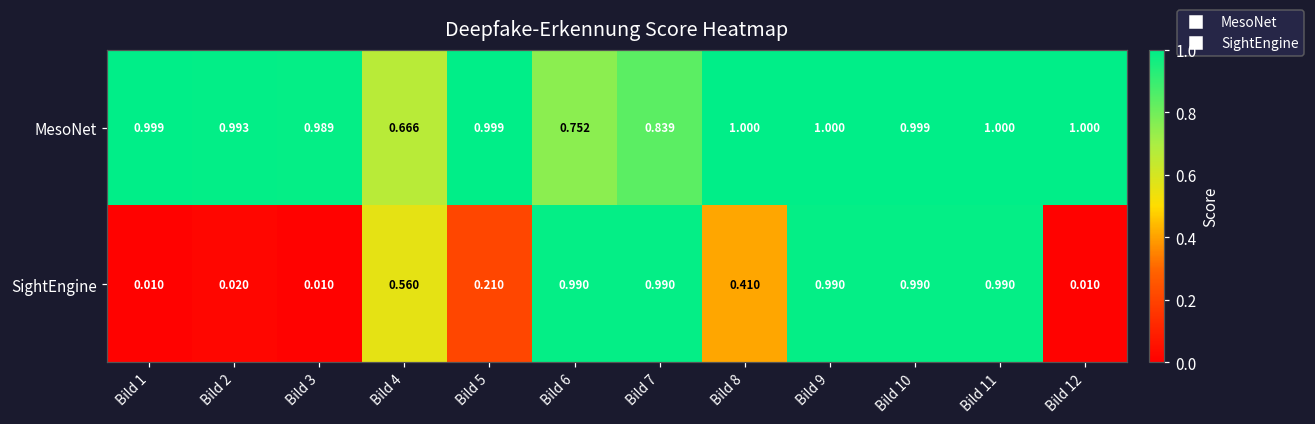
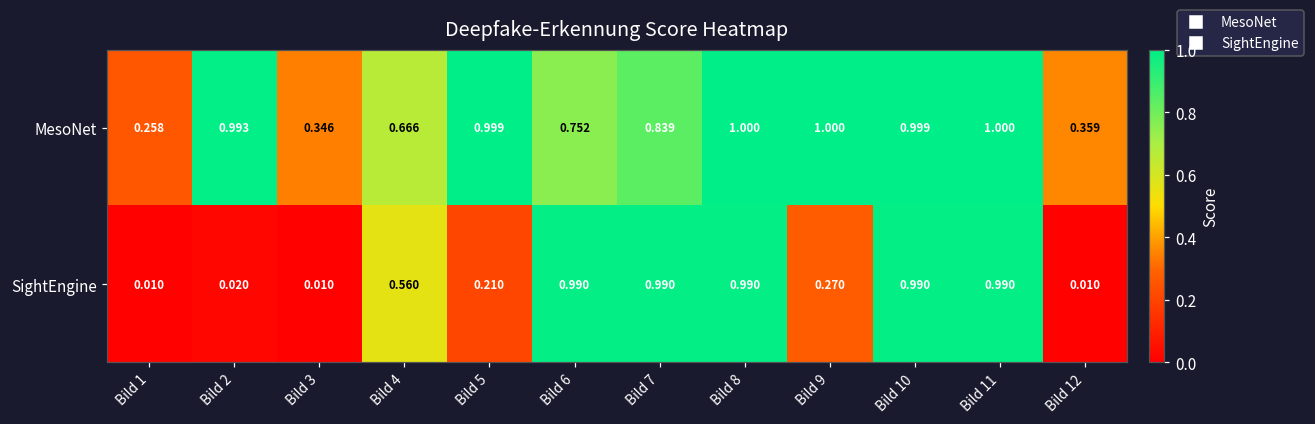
  {
    "MesoNet": {
-     "Bild 1": 0.999,
+     "Bild 1": 0.258,
      "Bild 2": 0.993,
-     "Bild 3": 0.989,
+     "Bild 3": 0.346,
      "Bild 4": 0.666,
      "Bild 5": 0.999,
      "Bild 6": 0.752,
      "Bild 7": 0.839,
      "Bild 8": 1.000,
      "Bild 9": 1.000,
      "Bild 10": 0.999,
      "Bild 11": 1.000,
-     "Bild 12": 1.000
+     "Bild 12": 0.359
    },
    "SightEngine": {
      "Bild 1": 0.010,
      "Bild 2": 0.020,
      "Bild 3": 0.010,
      "Bild 4": 0.560,
      "Bild 5": 0.210,
      "Bild 6": 0.990,
      "Bild 7": 0.990,
-     "Bild 8": 0.410,
-     "Bild 9": 0.990,
+     "Bild 8": 0.990,
+     "Bild 9": 0.270,
      "Bild 10": 0.990,
      "Bild 11": 0.990,
      "Bild 12": 0.010
    }
  }
